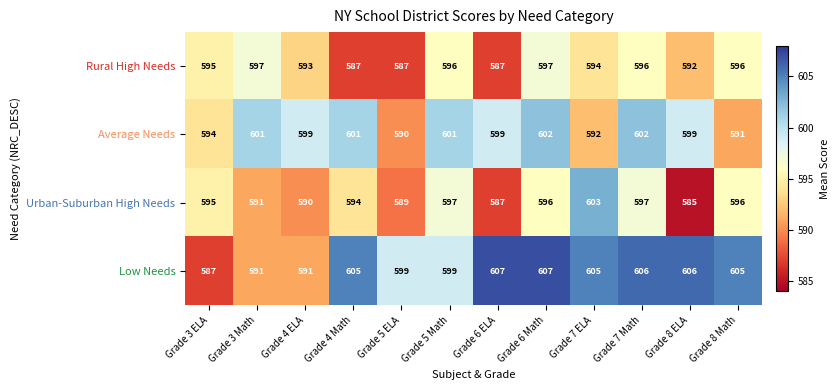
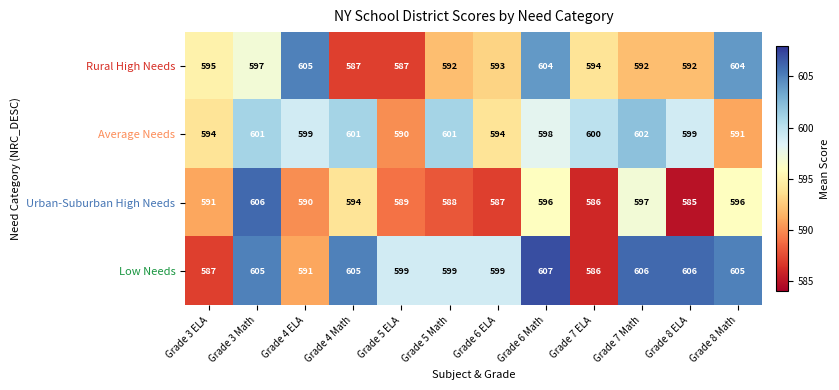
  {
    "Rural High Needs": {
      "Grade 3 ELA": 595,
      "Grade 3 Math": 597,
-     "Grade 4 ELA": 593,
+     "Grade 4 ELA": 605,
      "Grade 4 Math": 587,
      "Grade 5 ELA": 587,
-     "Grade 5 Math": 596,
-     "Grade 6 ELA": 587,
-     "Grade 6 Math": 597,
+     "Grade 5 Math": 592,
+     "Grade 6 ELA": 593,
+     "Grade 6 Math": 604,
      "Grade 7 ELA": 594,
-     "Grade 7 Math": 596,
+     "Grade 7 Math": 592,
      "Grade 8 ELA": 592,
-     "Grade 8 Math": 596
+     "Grade 8 Math": 604
    },
    "Average Needs": {
      "Grade 3 ELA": 594,
      "Grade 3 Math": 601,
      "Grade 4 ELA": 599,
      "Grade 4 Math": 601,
      "Grade 5 ELA": 590,
      "Grade 5 Math": 601,
-     "Grade 6 ELA": 599,
-     "Grade 6 Math": 602,
-     "Grade 7 ELA": 592,
+     "Grade 6 ELA": 594,
+     "Grade 6 Math": 598,
+     "Grade 7 ELA": 600,
      "Grade 7 Math": 602,
      "Grade 8 ELA": 599,
      "Grade 8 Math": 591
    },
    "Urban-Suburban High Needs": {
-     "Grade 3 ELA": 595,
-     "Grade 3 Math": 591,
+     "Grade 3 ELA": 591,
+     "Grade 3 Math": 606,
      "Grade 4 ELA": 590,
      "Grade 4 Math": 594,
      "Grade 5 ELA": 589,
-     "Grade 5 Math": 597,
+     "Grade 5 Math": 588,
      "Grade 6 ELA": 587,
      "Grade 6 Math": 596,
-     "Grade 7 ELA": 603,
+     "Grade 7 ELA": 586,
      "Grade 7 Math": 597,
      "Grade 8 ELA": 585,
      "Grade 8 Math": 596
    },
    "Low Needs": {
      "Grade 3 ELA": 587,
-     "Grade 3 Math": 591,
+     "Grade 3 Math": 605,
      "Grade 4 ELA": 591,
      "Grade 4 Math": 605,
      "Grade 5 ELA": 599,
      "Grade 5 Math": 599,
-     "Grade 6 ELA": 607,
+     "Grade 6 ELA": 599,
      "Grade 6 Math": 607,
-     "Grade 7 ELA": 605,
+     "Grade 7 ELA": 586,
      "Grade 7 Math": 606,
      "Grade 8 ELA": 606,
      "Grade 8 Math": 605
    }
  }
